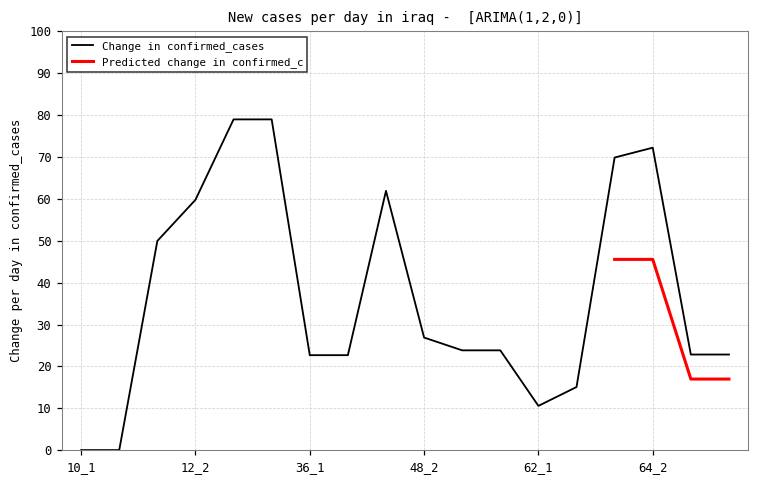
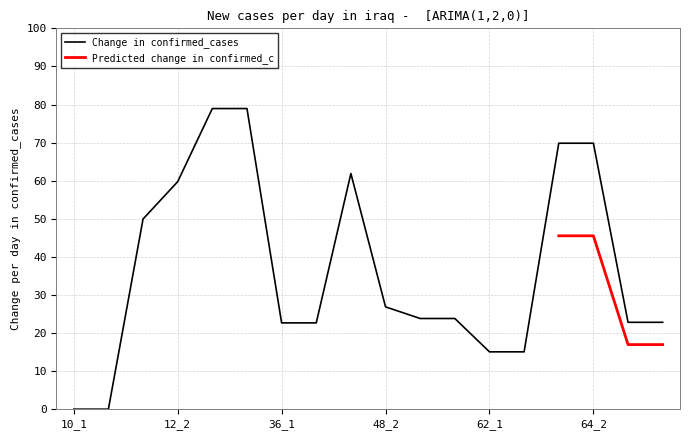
  {
    "Change in confirmed_cases": {
      "10_1": 0,
      "12_2": 60,
      "36_1": 23,
      "48_2": 27,
-     "62_1": 11,
-     "64_2": 72
+     "62_1": 15,
+     "64_2": 70
    },
    "Predicted change in confirmed_c": {
      "64_2": 46
    }
  }
